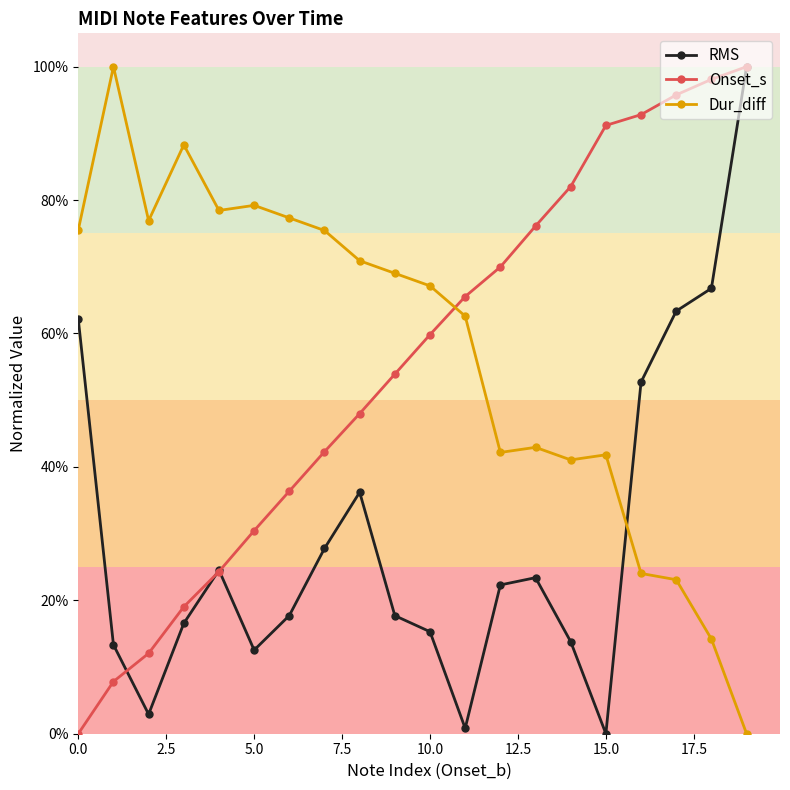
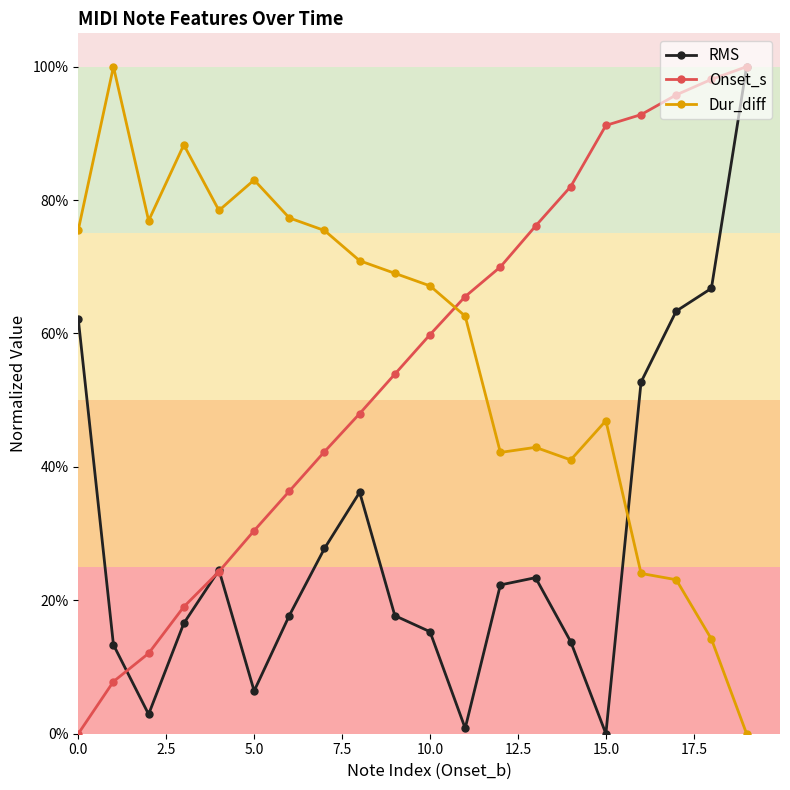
  {
    "RMS": {
      "0.0": "62%",
-     "5.0": "13%",
+     "5.0": "6%",
      "10.0": "15%",
      "15.0": "0%"
    },
    "Onset_s": {
      "0.0": "0%",
      "5.0": "30%",
      "10.0": "60%",
      "15.0": "91%"
    },
    "Dur_diff": {
      "0.0": "76%",
-     "5.0": "79%",
+     "5.0": "83%",
      "10.0": "67%",
-     "15.0": "42%"
+     "15.0": "47%"
    }
  }
